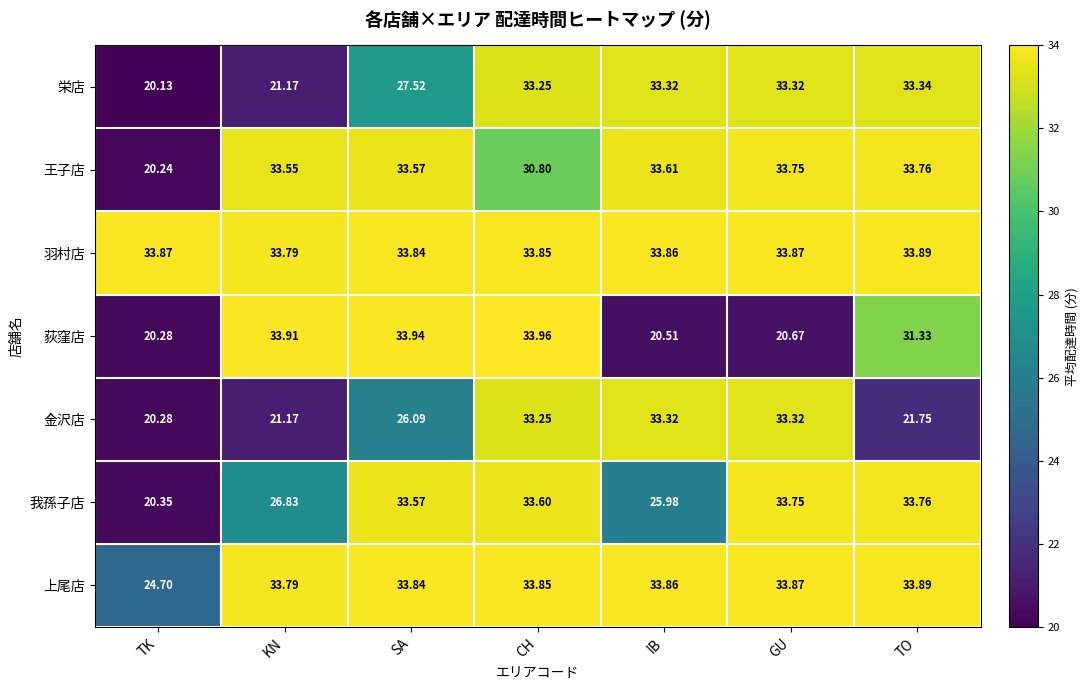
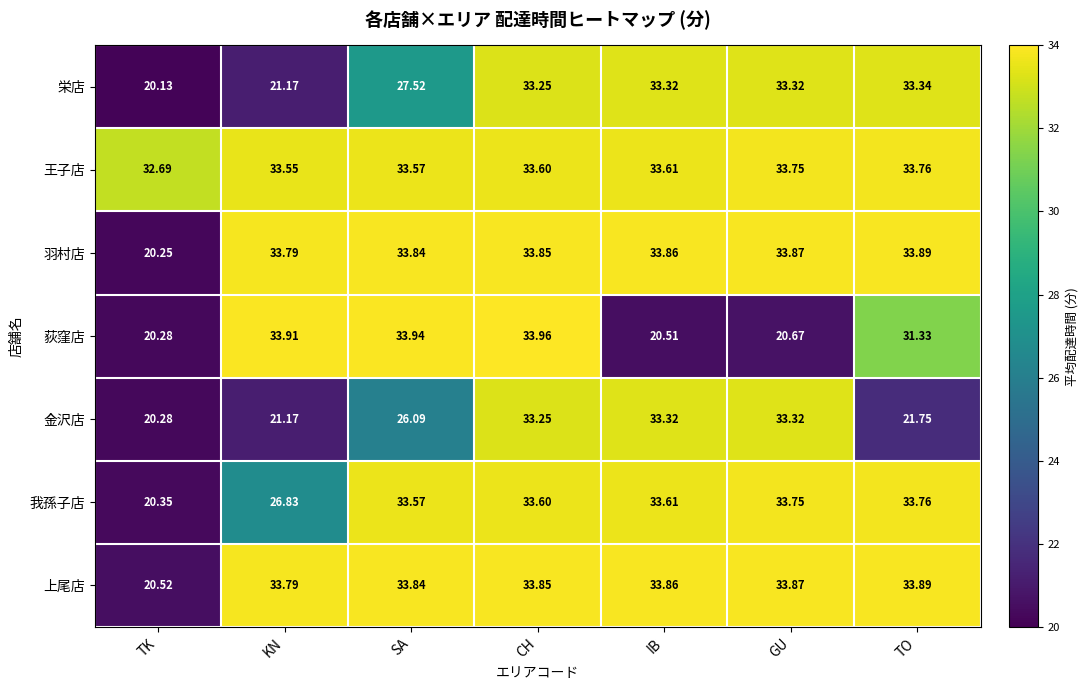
  {
    "栄店": {
      "TK": 20.13,
      "KN": 21.17,
      "SA": 27.52,
      "CH": 33.25,
      "IB": 33.32,
      "GU": 33.32,
      "TO": 33.34
    },
    "王子店": {
-     "TK": 20.24,
+     "TK": 32.69,
      "KN": 33.55,
      "SA": 33.57,
-     "CH": 30.80,
+     "CH": 33.60,
      "IB": 33.61,
      "GU": 33.75,
      "TO": 33.76
    },
    "羽村店": {
-     "TK": 33.87,
+     "TK": 20.25,
      "KN": 33.79,
      "SA": 33.84,
      "CH": 33.85,
      "IB": 33.86,
      "GU": 33.87,
      "TO": 33.89
    },
    "荻窪店": {
      "TK": 20.28,
      "KN": 33.91,
      "SA": 33.94,
      "CH": 33.96,
      "IB": 20.51,
      "GU": 20.67,
      "TO": 31.33
    },
    "金沢店": {
      "TK": 20.28,
      "KN": 21.17,
      "SA": 26.09,
      "CH": 33.25,
      "IB": 33.32,
      "GU": 33.32,
      "TO": 21.75
    },
    "我孫子店": {
      "TK": 20.35,
      "KN": 26.83,
      "SA": 33.57,
      "CH": 33.60,
-     "IB": 25.98,
+     "IB": 33.61,
      "GU": 33.75,
      "TO": 33.76
    },
    "上尾店": {
-     "TK": 24.70,
+     "TK": 20.52,
      "KN": 33.79,
      "SA": 33.84,
      "CH": 33.85,
      "IB": 33.86,
      "GU": 33.87,
      "TO": 33.89
    }
  }
